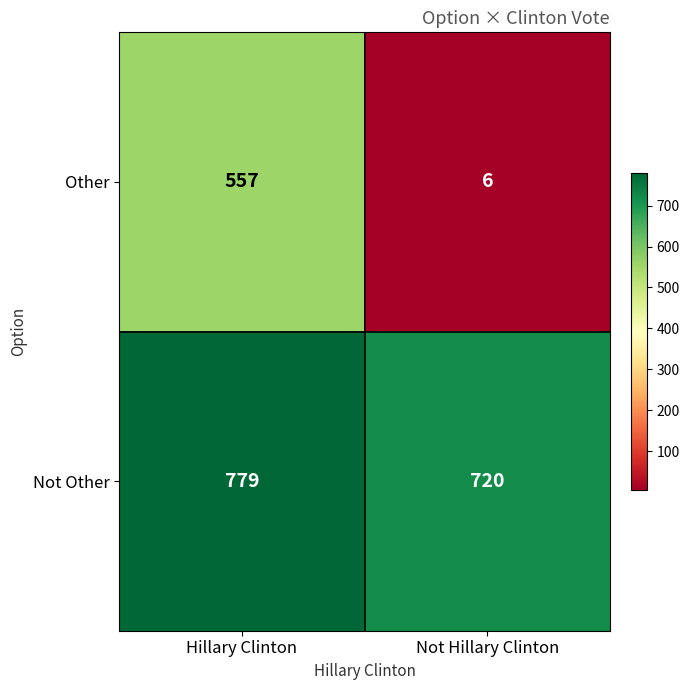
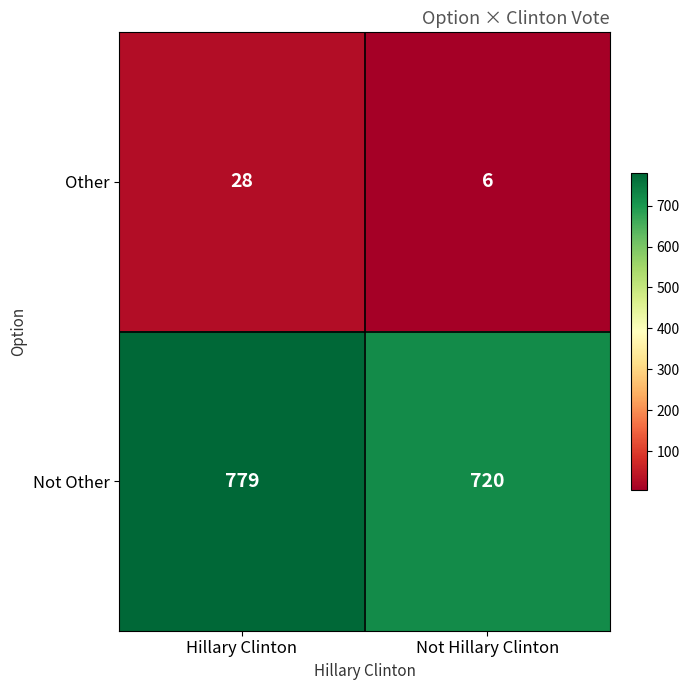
  {
    "Other": {
-     "Hillary Clinton": 557,
+     "Hillary Clinton": 28,
      "Not Hillary Clinton": 6
    },
    "Not Other": {
      "Hillary Clinton": 779,
      "Not Hillary Clinton": 720
    }
  }
